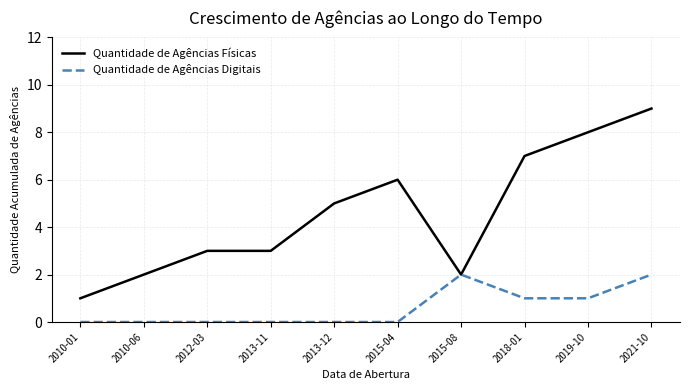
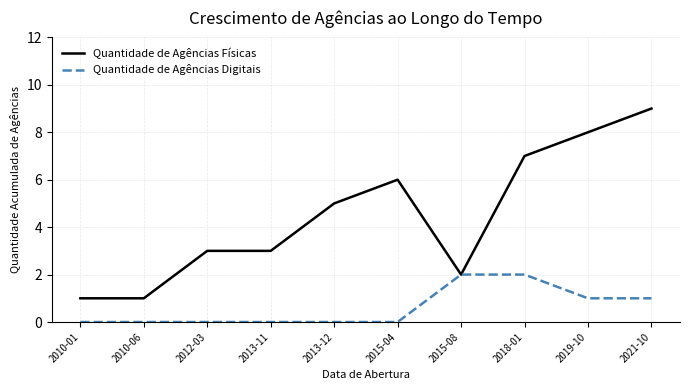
  {
    "Quantidade de Agências Físicas": {
      "2010-01": 1,
-     "2010-06": 2,
+     "2010-06": 1,
      "2012-03": 3,
      "2013-11": 3,
      "2013-12": 5,
      "2015-04": 6,
      "2018-01": 7,
      "2019-10": 8,
      "2021-10": 9
    },
    "Quantidade de Agências Digitais": {
      "2010-01": 0,
      "2010-06": 0,
      "2012-03": 0,
      "2013-11": 0,
      "2013-12": 0,
      "2015-04": 0,
-     "2018-01": 1,
+     "2018-01": 2,
      "2019-10": 1,
-     "2021-10": 2
+     "2021-10": 1
    }
  }
